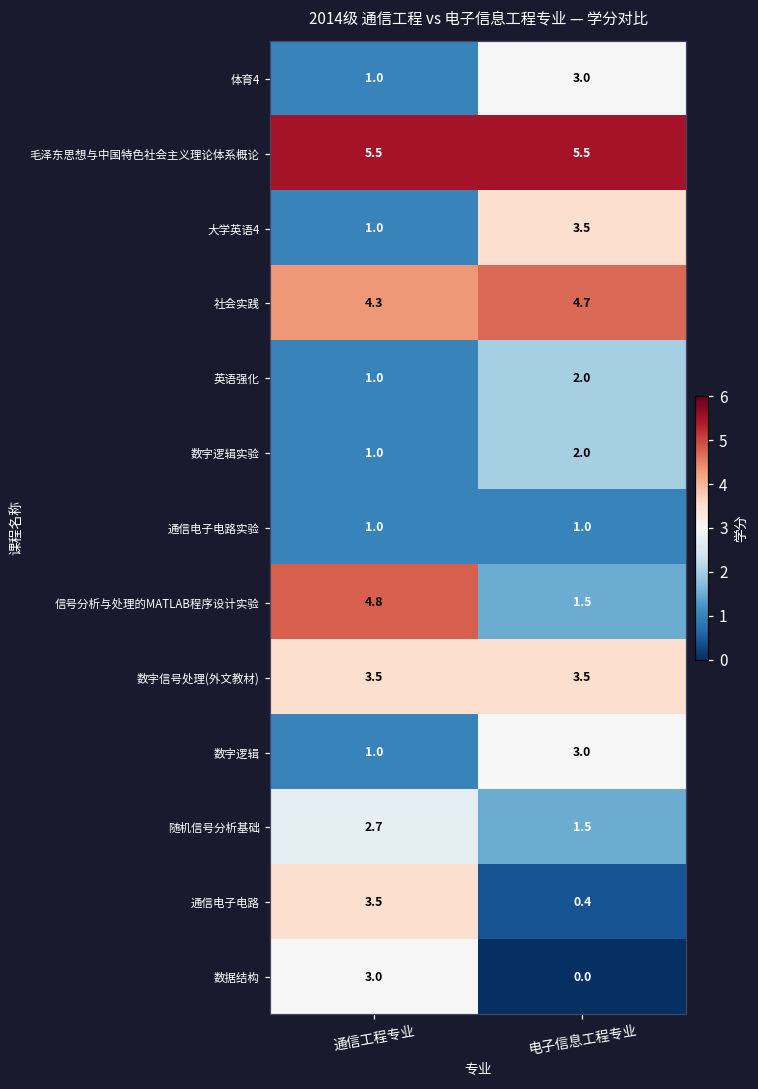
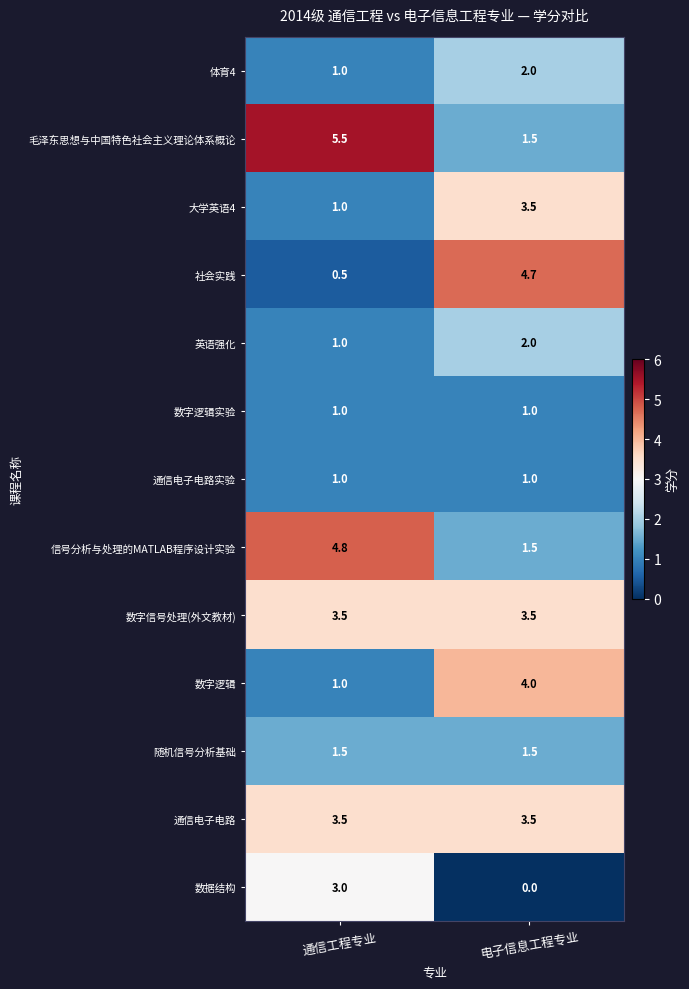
  {
    "体育4": {
      "通信工程专业": 1.0,
-     "电子信息工程专业": 3.0
+     "电子信息工程专业": 2.0
    },
    "毛泽东思想与中国特色社会主义理论体系概论": {
      "通信工程专业": 5.5,
-     "电子信息工程专业": 5.5
+     "电子信息工程专业": 1.5
    },
    "大学英语4": {
      "通信工程专业": 1.0,
      "电子信息工程专业": 3.5
    },
    "社会实践": {
-     "通信工程专业": 4.3,
+     "通信工程专业": 0.5,
      "电子信息工程专业": 4.7
    },
    "英语强化": {
      "通信工程专业": 1.0,
      "电子信息工程专业": 2.0
    },
    "数字逻辑实验": {
      "通信工程专业": 1.0,
-     "电子信息工程专业": 2.0
+     "电子信息工程专业": 1.0
    },
    "通信电子电路实验": {
      "通信工程专业": 1.0,
      "电子信息工程专业": 1.0
    },
    "信号分析与处理的MATLAB程序设计实验": {
      "通信工程专业": 4.8,
      "电子信息工程专业": 1.5
    },
    "数字信号处理(外文教材)": {
      "通信工程专业": 3.5,
      "电子信息工程专业": 3.5
    },
    "数字逻辑": {
      "通信工程专业": 1.0,
-     "电子信息工程专业": 3.0
+     "电子信息工程专业": 4.0
    },
    "随机信号分析基础": {
-     "通信工程专业": 2.7,
+     "通信工程专业": 1.5,
      "电子信息工程专业": 1.5
    },
    "通信电子电路": {
      "通信工程专业": 3.5,
-     "电子信息工程专业": 0.4
+     "电子信息工程专业": 3.5
    },
    "数据结构": {
      "通信工程专业": 3.0,
      "电子信息工程专业": 0.0
    }
  }
